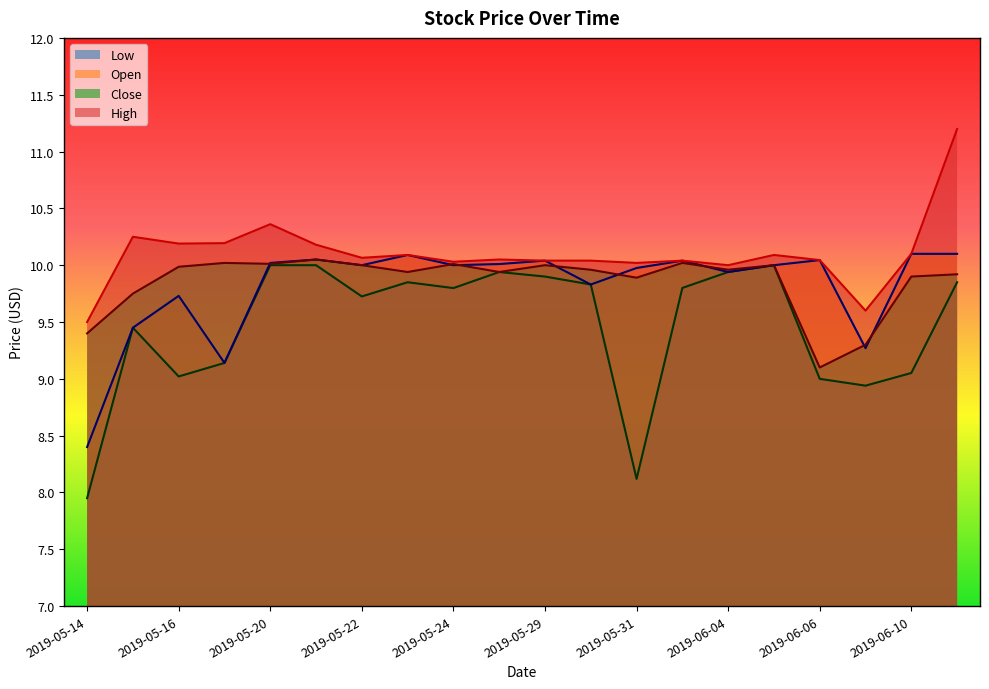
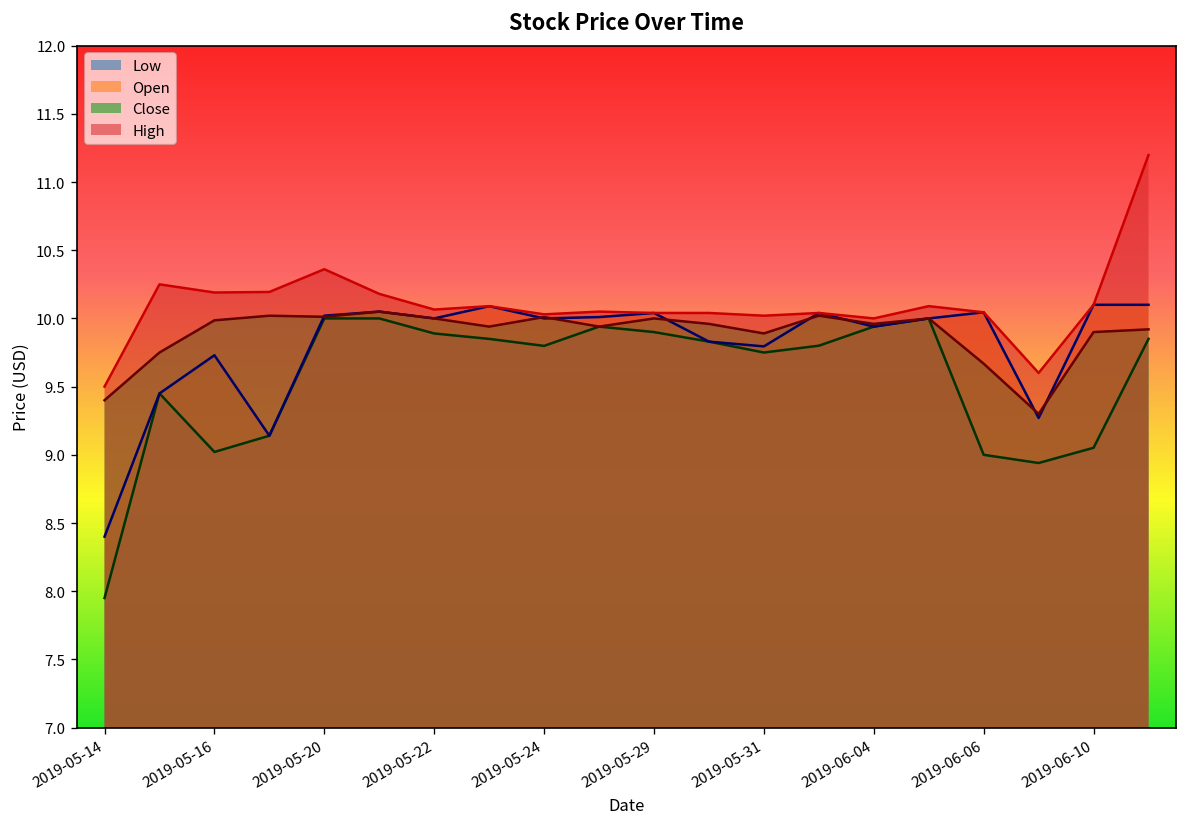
  {
    "Low": {
      "2019-05-14": 7.95,
      "2019-05-16": 9.02,
-     "2019-05-22": 9.73,
+     "2019-05-22": 9.89,
      "2019-05-24": 9.80,
      "2019-05-29": 9.90,
-     "2019-05-31": 8.12,
+     "2019-05-31": 9.75,
      "2019-06-06": 9.00,
      "2019-06-10": 9.05
    },
    "Open": {
      "2019-05-14": 8.40,
      "2019-05-16": 9.73,
-     "2019-05-31": 9.98
+     "2019-05-31": 9.80
    },
    "Close": {
      "2019-05-14": 9.40,
      "2019-05-16": 9.99,
      "2019-05-29": 10.00,
      "2019-05-31": 9.89,
-     "2019-06-06": 9.10,
+     "2019-06-06": 9.67,
      "2019-06-10": 9.90
    },
    "High": {
      "2019-05-14": 9.50,
      "2019-05-16": 10.19,
      "2019-05-20": 10.36,
      "2019-05-22": 10.06,
      "2019-05-31": 10.02,
      "2019-06-04": 10.00
    }
  }
